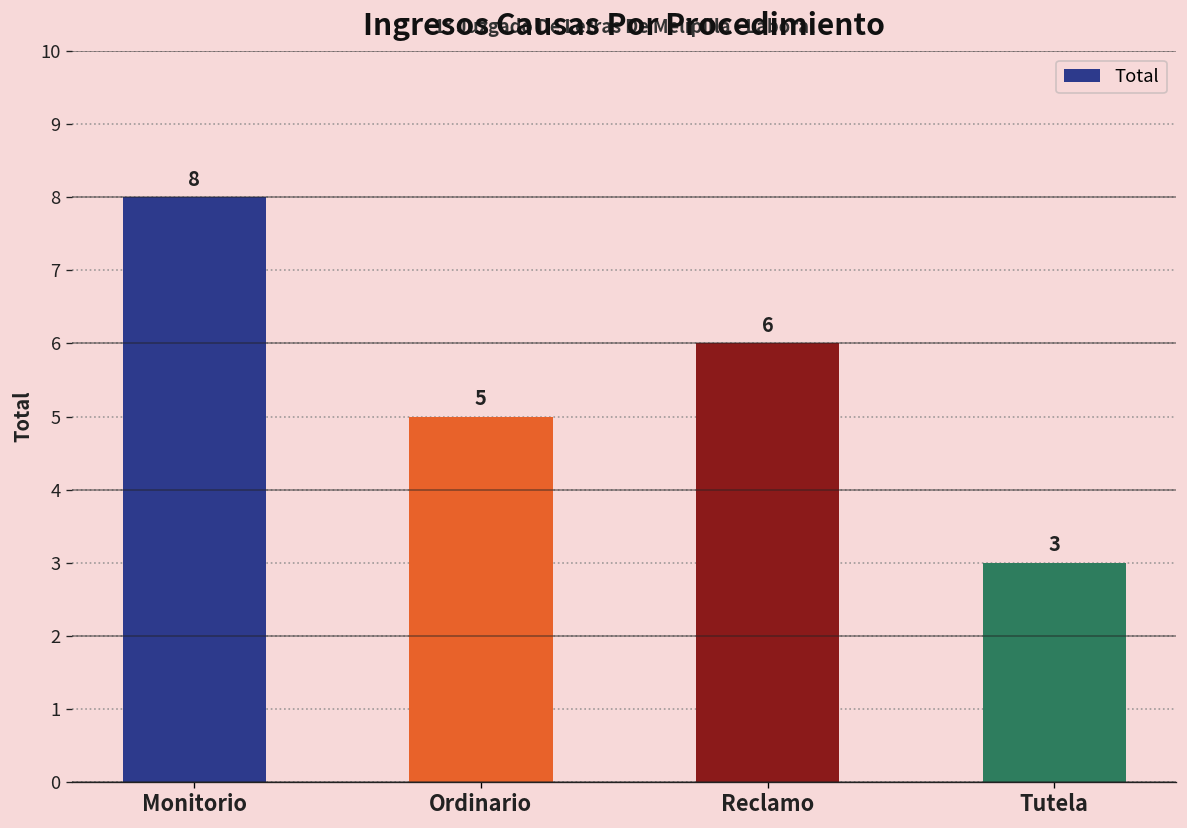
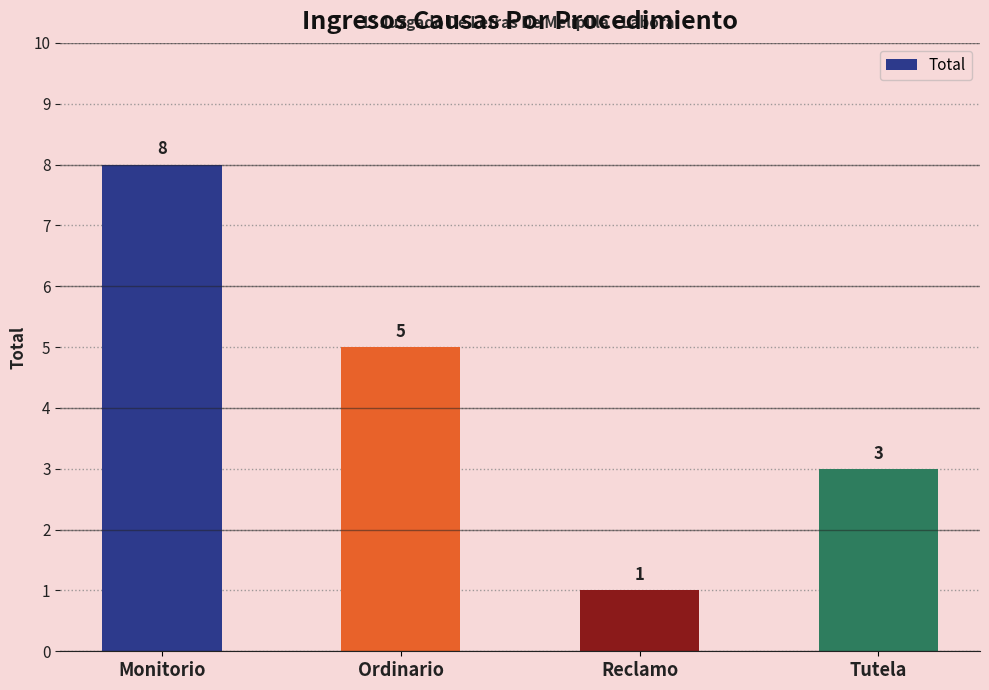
  {
    "Monitorio": 8,
    "Ordinario": 5,
-   "Reclamo": 6,
+   "Reclamo": 1,
    "Tutela": 3
  }
